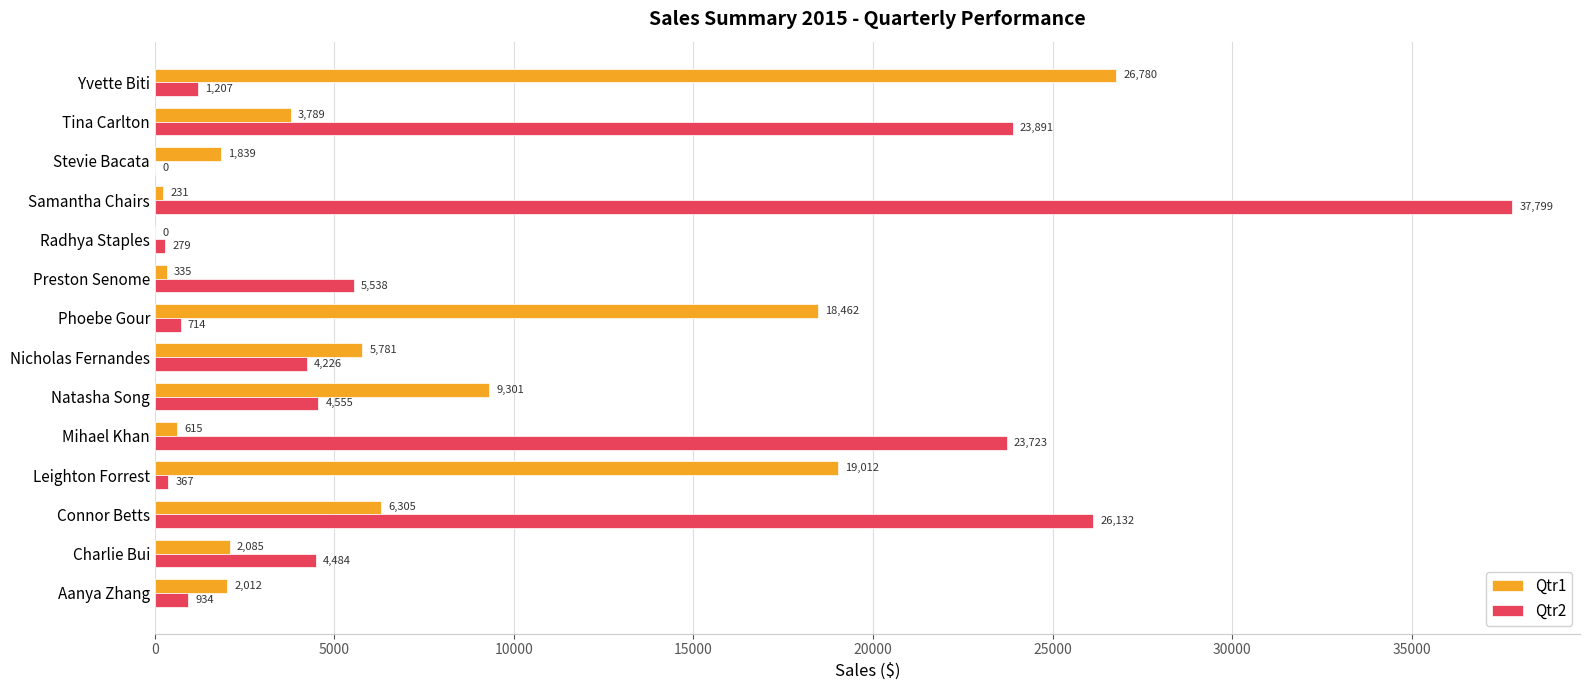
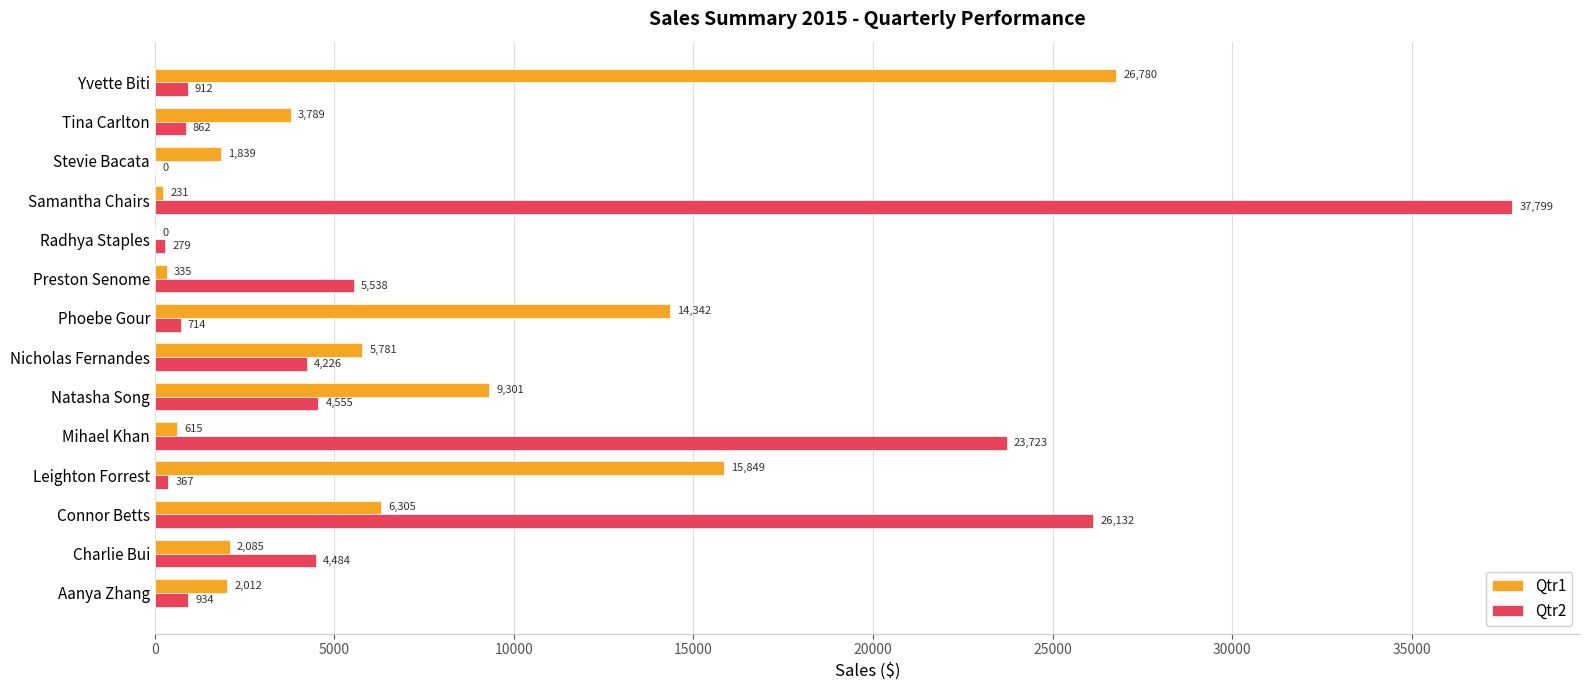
  {
    "Qtr1": {
      "Yvette Biti": "26,780",
      "Tina Carlton": "3,789",
      "Stevie Bacata": "1,839",
      "Samantha Chairs": "231",
      "Radhya Staples": "0",
      "Preston Senome": "335",
-     "Phoebe Gour": "18,462",
+     "Phoebe Gour": "14,342",
      "Nicholas Fernandes": "5,781",
      "Natasha Song": "9,301",
      "Mihael Khan": "615",
-     "Leighton Forrest": "19,012",
+     "Leighton Forrest": "15,849",
      "Connor Betts": "6,305",
      "Charlie Bui": "2,085",
      "Aanya Zhang": "2,012"
    },
    "Qtr2": {
-     "Yvette Biti": "1,207",
-     "Tina Carlton": "23,891",
+     "Yvette Biti": "912",
+     "Tina Carlton": "862",
      "Stevie Bacata": "0",
      "Samantha Chairs": "37,799",
      "Radhya Staples": "279",
      "Preston Senome": "5,538",
      "Phoebe Gour": "714",
      "Nicholas Fernandes": "4,226",
      "Natasha Song": "4,555",
      "Mihael Khan": "23,723",
      "Leighton Forrest": "367",
      "Connor Betts": "26,132",
      "Charlie Bui": "4,484",
      "Aanya Zhang": "934"
    }
  }
